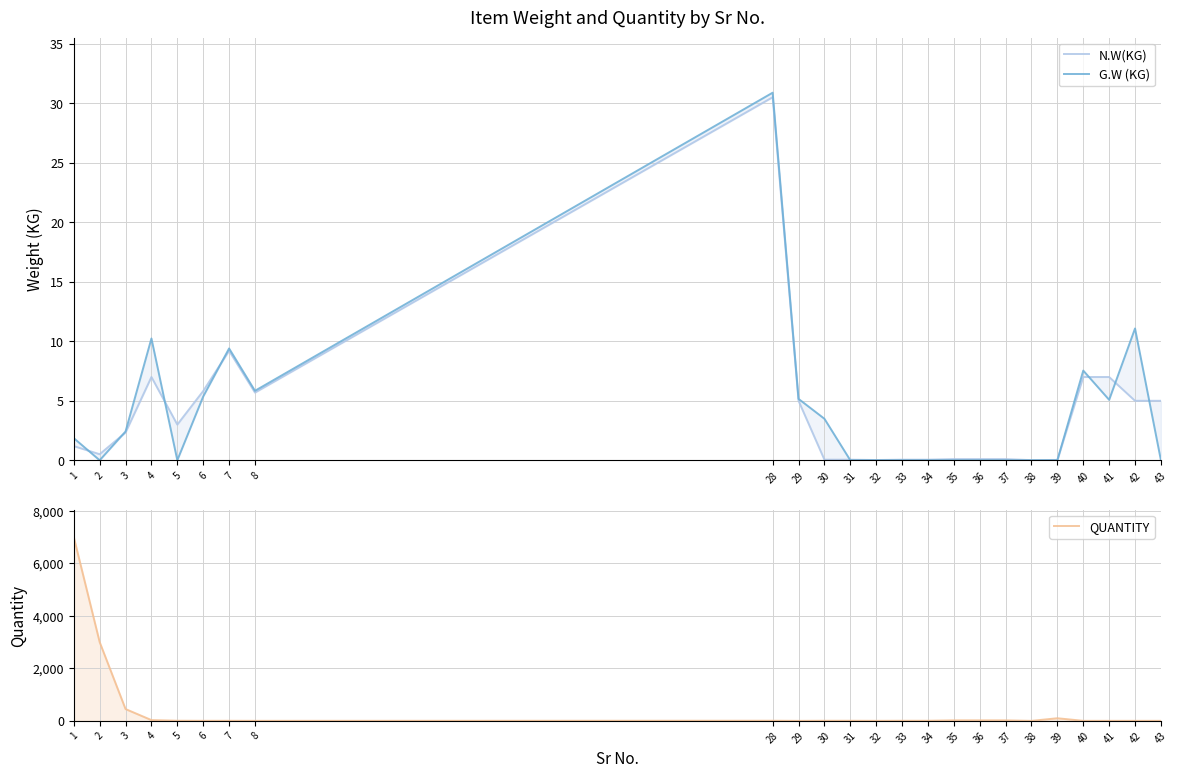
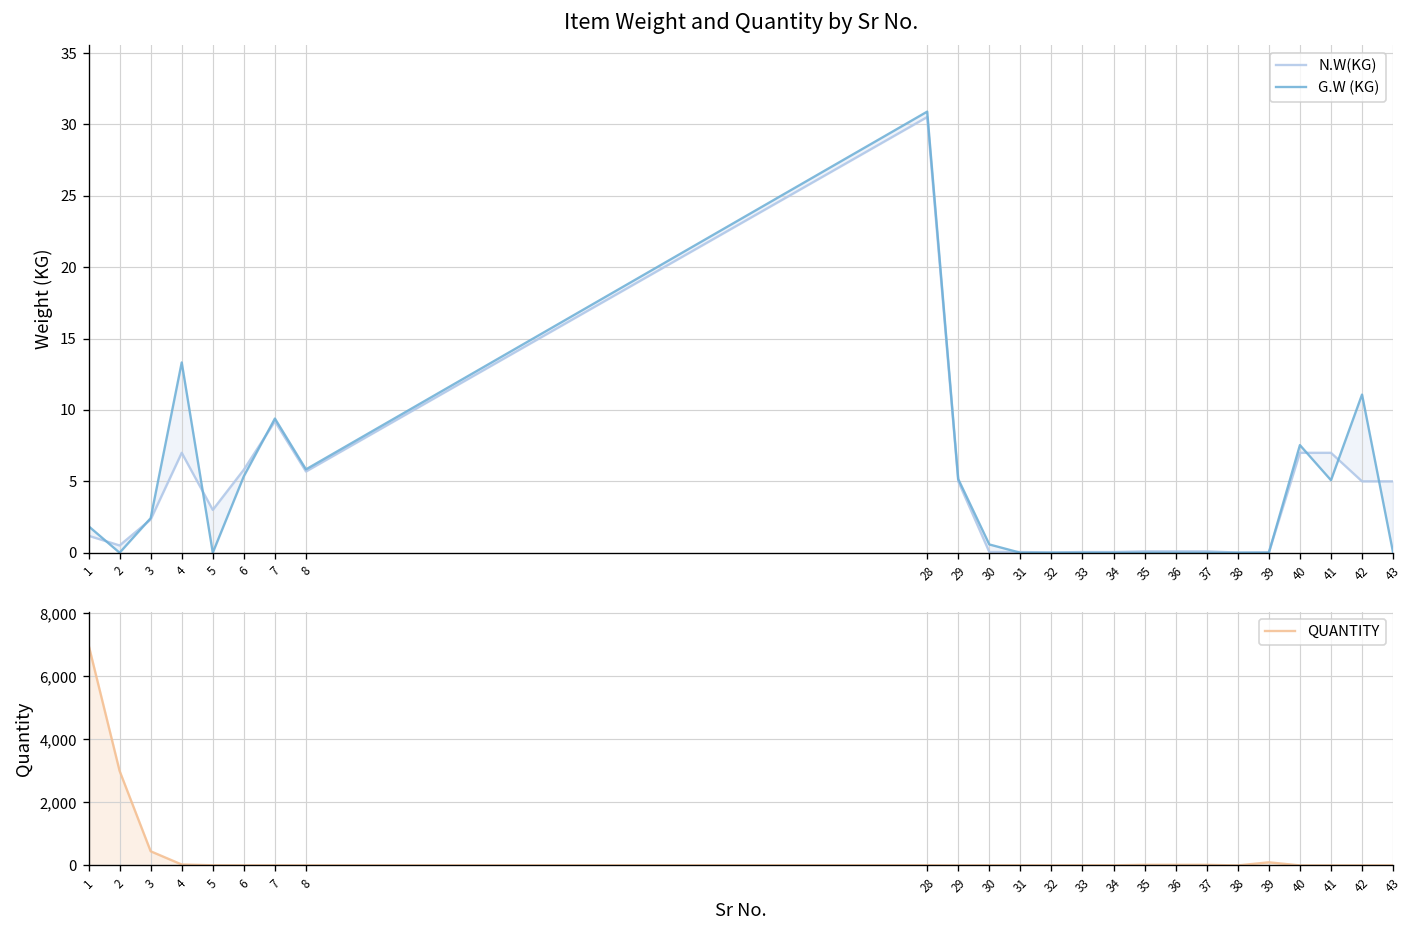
  {
    "Item Weight and Quantity by Sr No.": {
      "G.W (KG)": {
        "2": 0.0,
-       "4": 10.2,
+       "4": 13.3,
        "5": 0.0,
        "6": 5.4,
-       "30": 3.5,
+       "30": 0.6,
        "41": 5.1,
        "43": 0.0
      }
    }
  }
